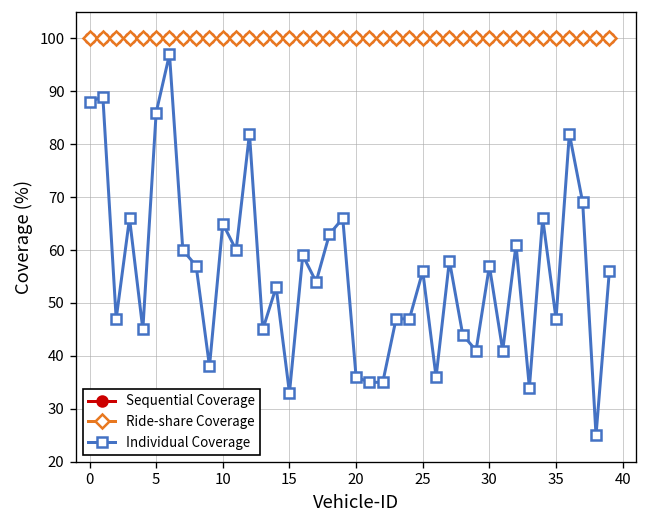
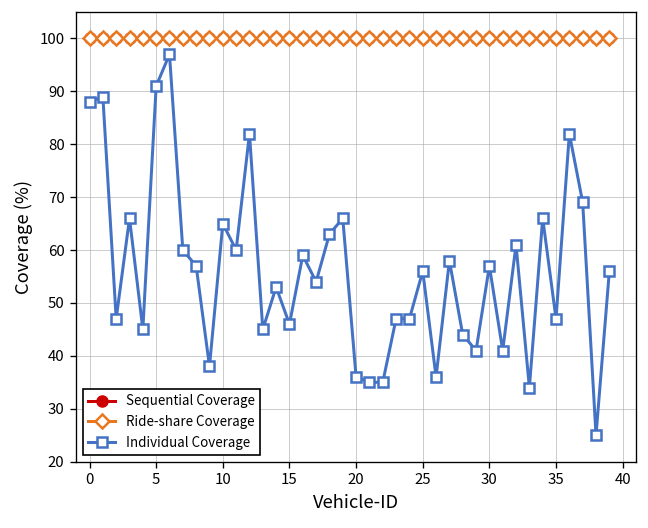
  {
    "Ride-share Coverage": {
      "0": 100,
      "5": 100,
      "10": 100,
      "15": 100,
      "20": 100,
      "25": 100,
      "30": 100,
      "35": 100
    },
    "Individual Coverage": {
      "0": 88,
-     "5": 86,
+     "5": 91,
      "10": 65,
-     "15": 33,
+     "15": 46,
      "20": 36,
      "25": 56,
      "30": 57,
      "35": 47
    }
  }
